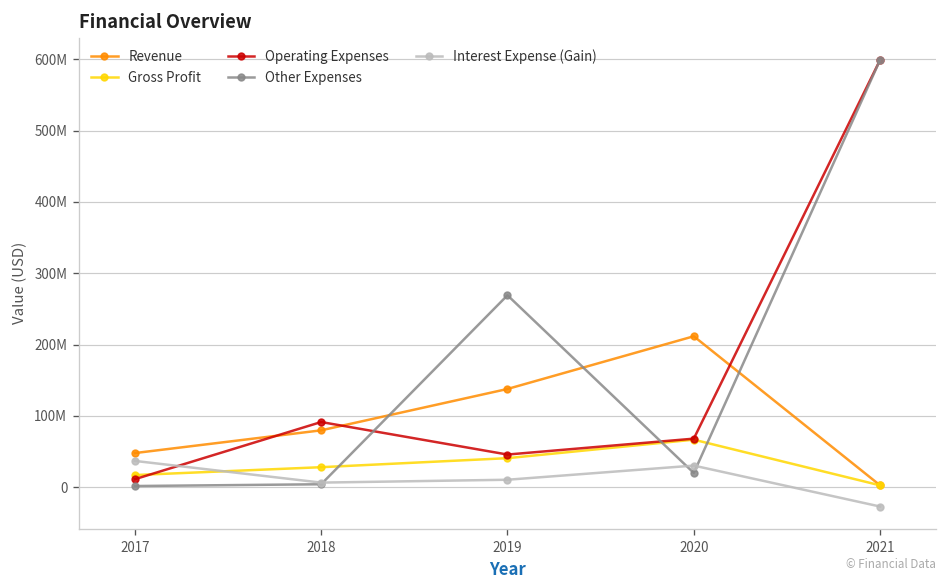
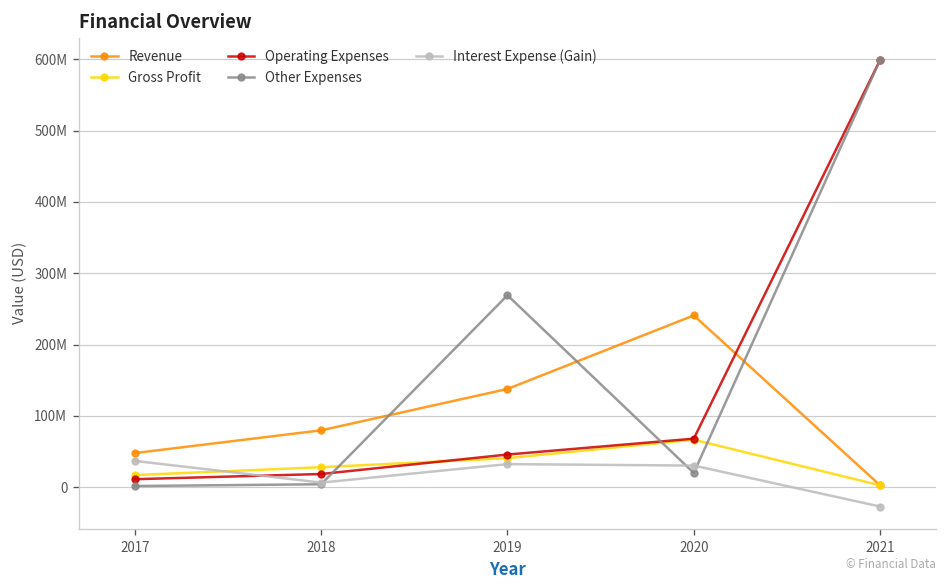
  {
    "Revenue": {
      "2017": 50000000,
      "2018": 80000000,
      "2019": 140000000,
-     "2020": 210000000
+     "2020": 240000000
    },
    "Gross Profit": {
      "2017": 20000000,
      "2018": 30000000,
      "2019": 40000000
    },
    "Operating Expenses": {
      "2017": 10000000,
-     "2018": 90000000,
+     "2018": 20000000,
      "2019": 50000000
    },
    "Other Expenses": {
      "2017": 0,
      "2019": 270000000,
      "2020": 20000000
    },
    "Interest Expense (Gain)": {
      "2017": 40000000,
-     "2019": 10000000,
+     "2019": 30000000,
      "2020": 30000000,
      "2021": -30000000
    }
  }
